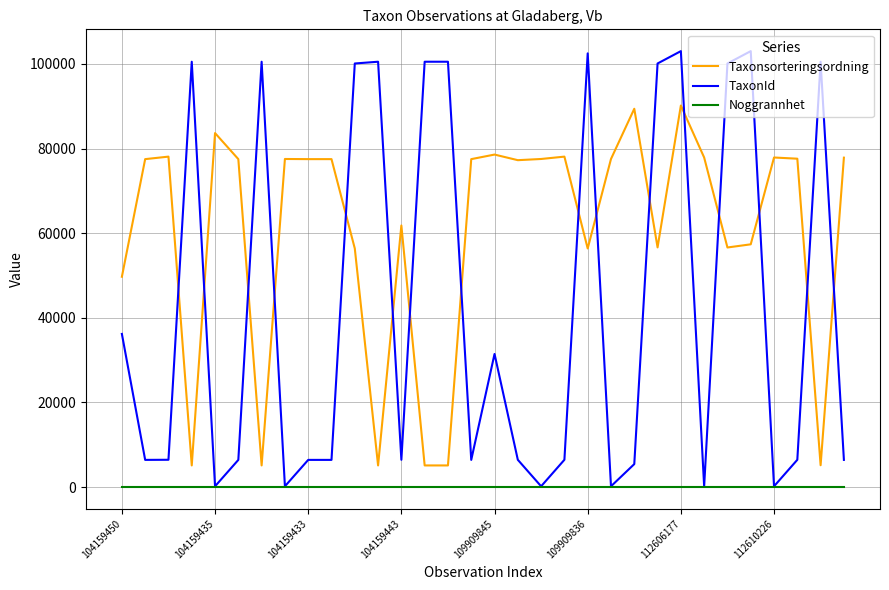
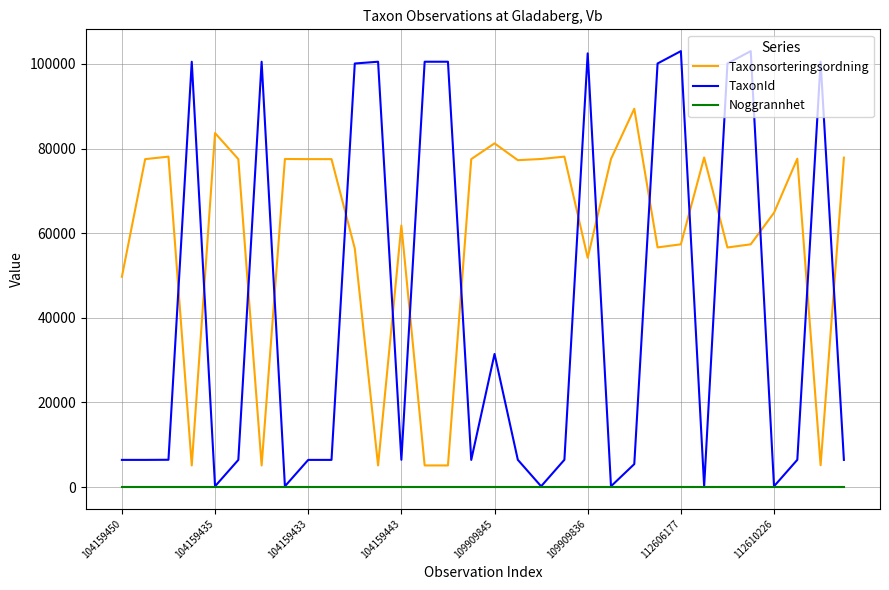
  {
    "Taxonsorteringsordning": {
      "104159450": 50000,
      "104159435": 84000,
      "104159433": 78000,
      "104159443": 62000,
-     "109909845": 79000,
-     "109909836": 56000,
-     "112606177": 90000,
-     "112610226": 78000
+     "109909845": 81000,
+     "109909836": 54000,
+     "112606177": 57000,
+     "112610226": 65000
    },
    "TaxonId": {
-     "104159450": 36000,
+     "104159450": 6000,
      "104159433": 6000,
      "104159443": 6000,
      "109909845": 31000,
      "109909836": 103000,
      "112606177": 103000
    },
    "Noggrannhet": {
      "104159450": 0,
      "104159433": 0,
      "104159443": 0,
      "109909845": 0,
      "109909836": 0,
      "112606177": 0
    }
  }
